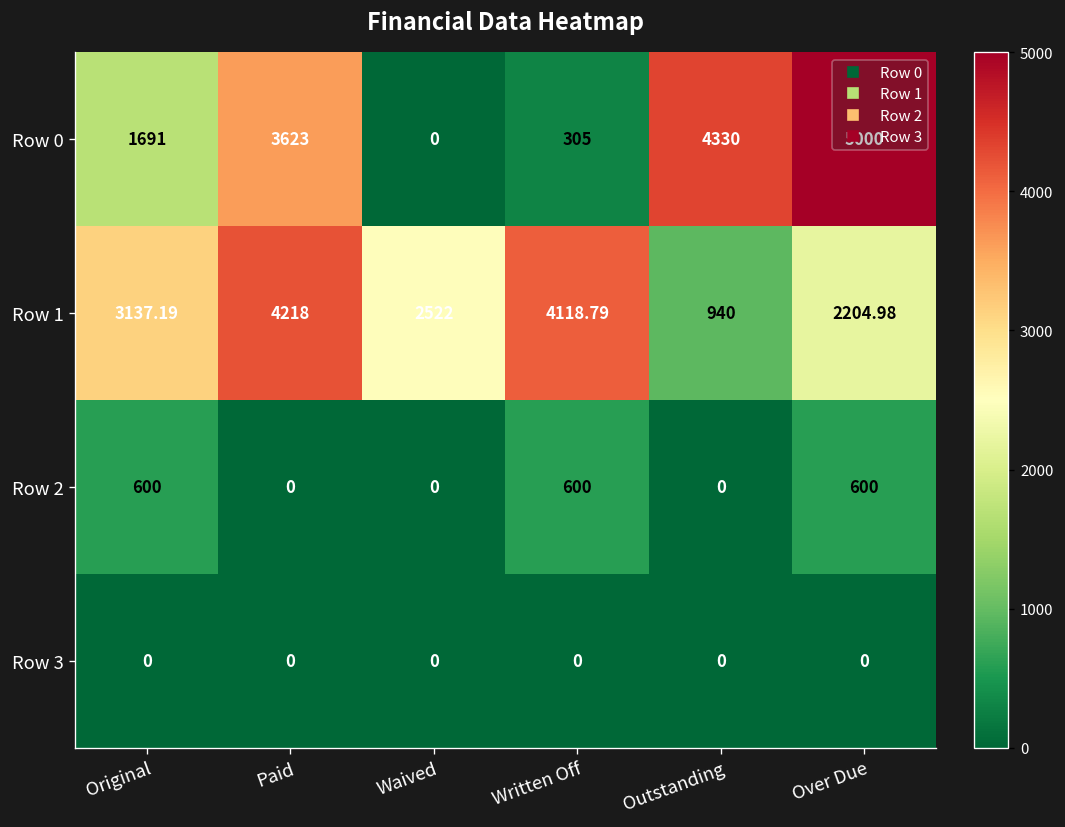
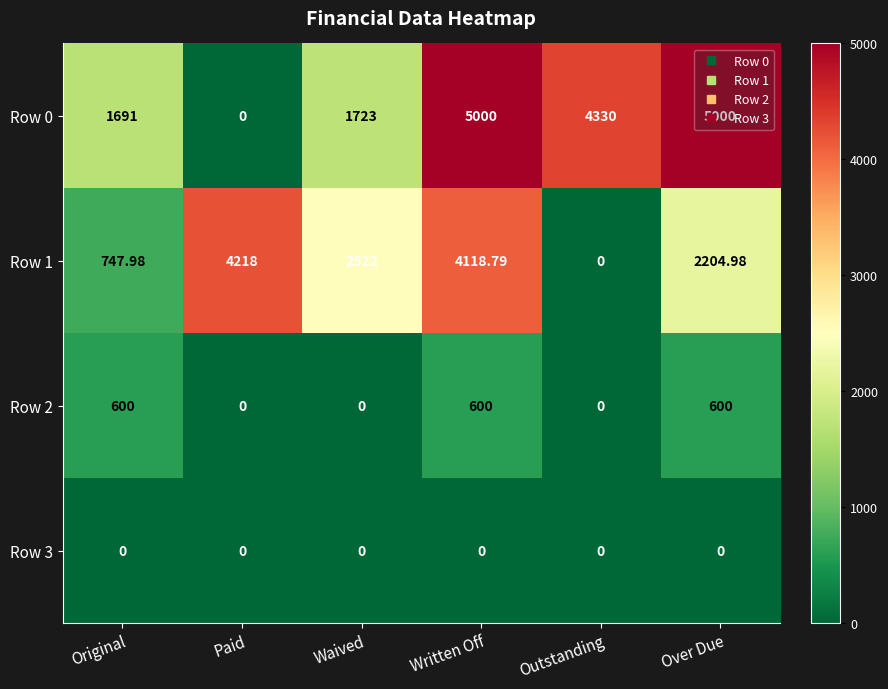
  {
    "Row 0": {
      "Original": 1691,
-     "Paid": 3623,
-     "Waived": 0,
-     "Written Off": 305,
+     "Paid": 0,
+     "Waived": 1723,
+     "Written Off": 5000,
      "Outstanding": 4330
    },
    "Row 1": {
-     "Original": 3137.19,
+     "Original": 747.98,
      "Paid": 4218,
      "Waived": 2522,
      "Written Off": 4118.79,
-     "Outstanding": 940,
+     "Outstanding": 0,
      "Over Due": 2204.98
    },
    "Row 2": {
      "Original": 600,
      "Paid": 0,
      "Waived": 0,
      "Written Off": 600,
      "Outstanding": 0,
      "Over Due": 600
    },
    "Row 3": {
      "Original": 0,
      "Paid": 0,
      "Waived": 0,
      "Written Off": 0,
      "Outstanding": 0,
      "Over Due": 0
    }
  }
